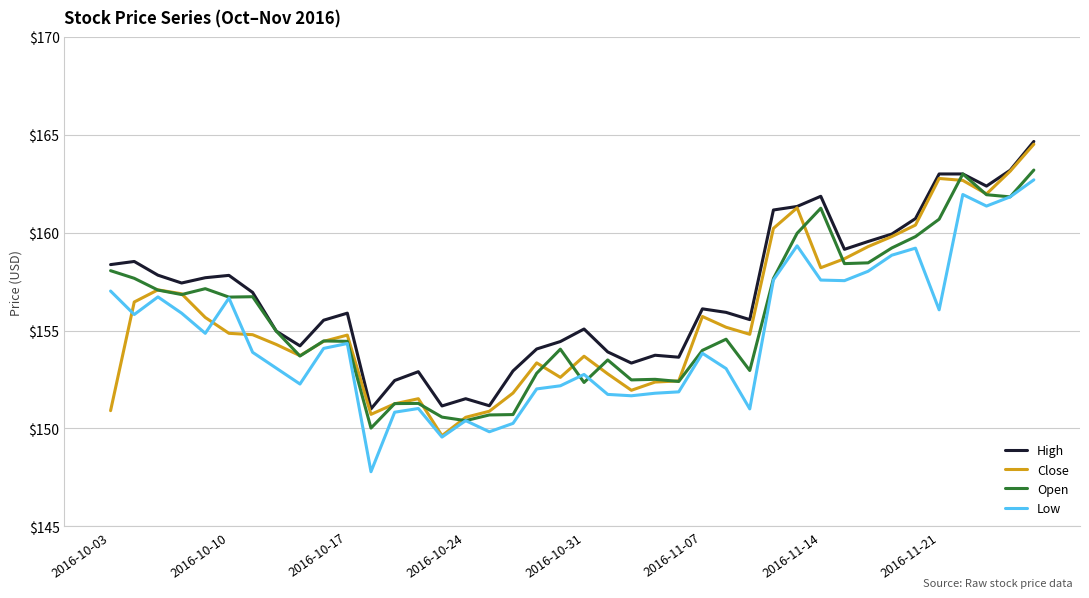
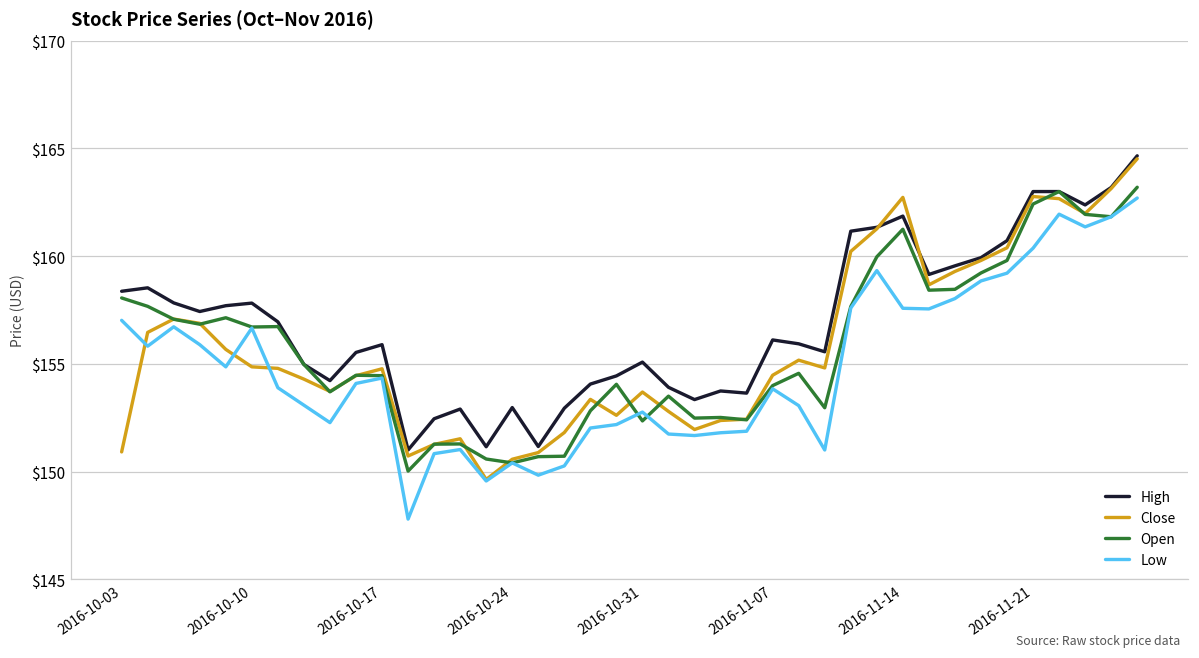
  {
    "High": {
      "2016-10-03": "$158.4",
      "2016-10-10": "$157.8",
      "2016-10-17": "$155.9",
-     "2016-10-24": "$151.5",
+     "2016-10-24": "$153.0",
      "2016-10-31": "$155.1",
      "2016-11-07": "$156.1",
      "2016-11-14": "$161.9",
      "2016-11-21": "$163.0"
    },
    "Close": {
      "2016-10-03": "$150.9",
      "2016-10-10": "$154.9",
      "2016-10-17": "$154.8",
      "2016-10-24": "$150.6",
      "2016-10-31": "$153.7",
-     "2016-11-07": "$155.7",
-     "2016-11-14": "$158.2",
+     "2016-11-07": "$154.5",
+     "2016-11-14": "$162.7",
      "2016-11-21": "$162.8"
    },
    "Open": {
      "2016-10-03": "$158.1",
      "2016-10-31": "$152.4",
      "2016-11-07": "$154.0",
      "2016-11-14": "$161.3",
-     "2016-11-21": "$160.7"
+     "2016-11-21": "$162.4"
    },
    "Low": {
      "2016-10-03": "$157.0",
      "2016-10-31": "$152.8",
      "2016-11-07": "$153.8",
      "2016-11-14": "$157.6",
-     "2016-11-21": "$156.1"
+     "2016-11-21": "$160.4"
    }
  }
